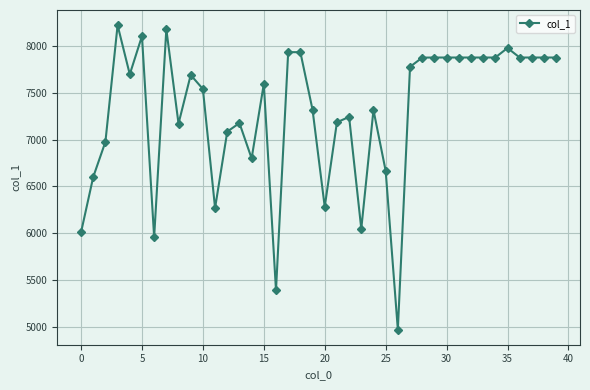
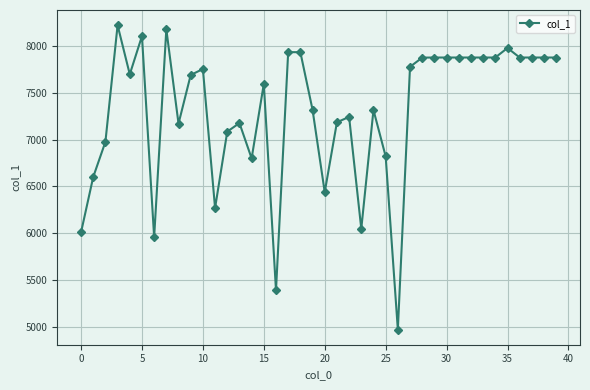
  {
    "0": 6000,
    "5": 8100,
-   "10": 7500,
+   "10": 7800,
    "15": 7600,
-   "20": 6300,
-   "25": 6700,
+   "20": 6400,
+   "25": 6800,
    "30": 7900,
    "35": 8000
  }
